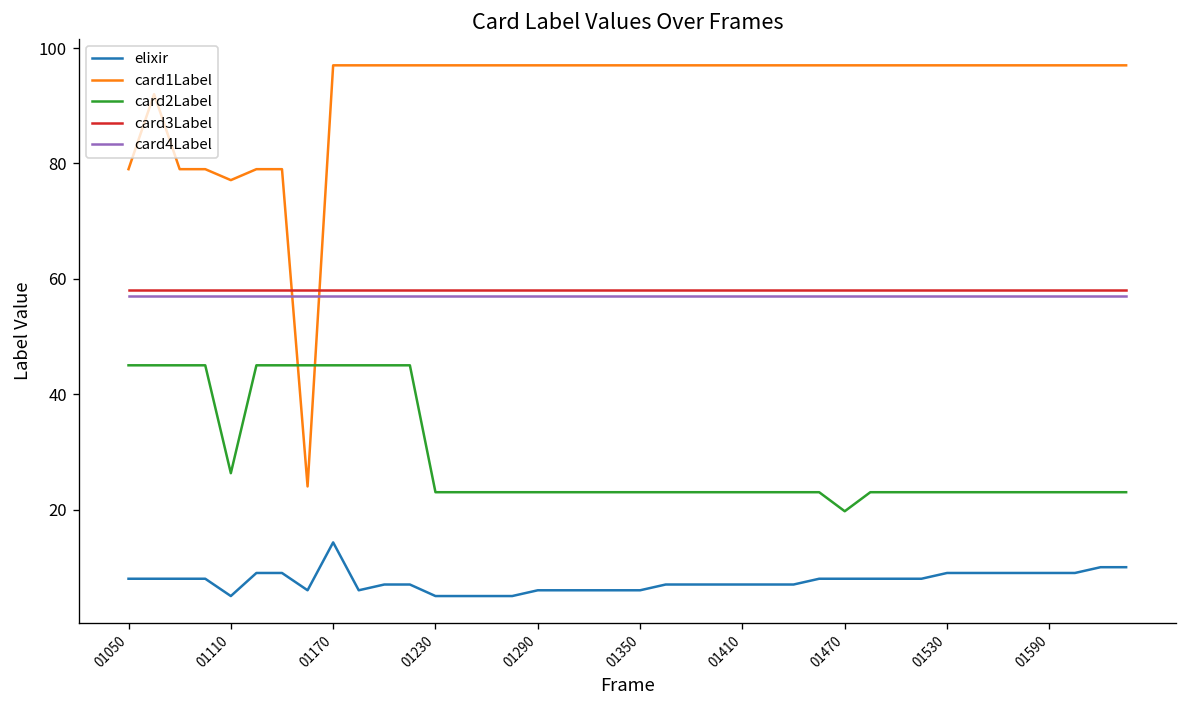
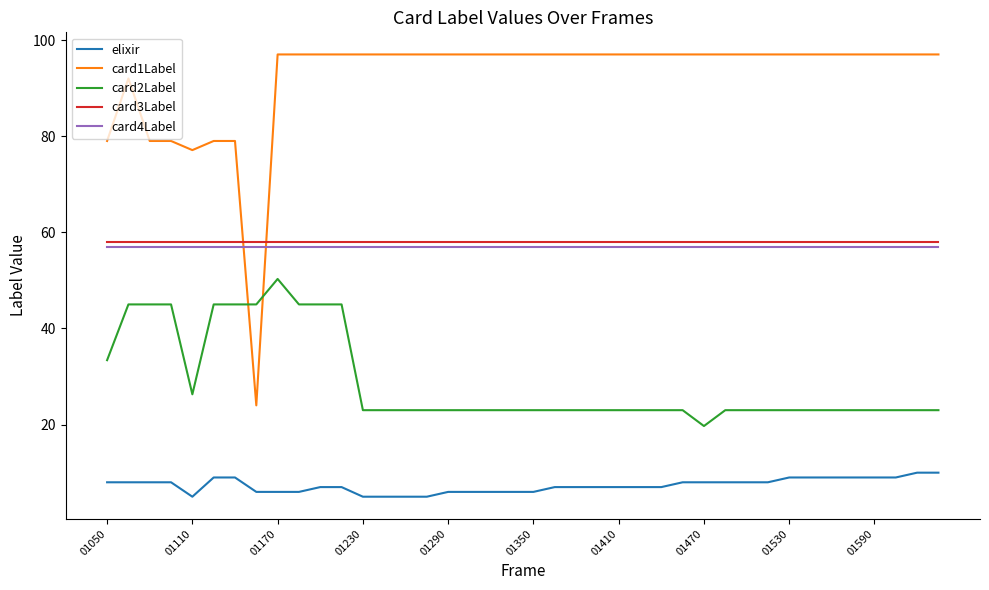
  {
    "elixir": {
      "01050": 8,
      "01110": 5,
-     "01170": 14,
+     "01170": 6,
      "01230": 5,
      "01290": 6,
      "01350": 6,
      "01410": 7,
      "01470": 8,
      "01530": 9,
      "01590": 9
    },
    "card1Label": {
      "01050": 79,
      "01110": 77,
      "01170": 97,
      "01230": 97,
      "01290": 97,
      "01350": 97,
      "01410": 97,
      "01470": 97,
      "01530": 97,
      "01590": 97
    },
    "card2Label": {
-     "01050": 45,
+     "01050": 33,
      "01110": 26,
-     "01170": 45,
+     "01170": 50,
      "01230": 23,
      "01290": 23,
      "01350": 23,
      "01410": 23,
      "01470": 20,
      "01530": 23,
      "01590": 23
    },
    "card3Label": {
      "01050": 58,
      "01110": 58,
      "01170": 58,
      "01230": 58,
      "01290": 58,
      "01350": 58,
      "01410": 58,
      "01470": 58,
      "01530": 58,
      "01590": 58
    },
    "card4Label": {
      "01050": 57,
      "01110": 57,
      "01170": 57,
      "01230": 57,
      "01290": 57,
      "01350": 57,
      "01410": 57,
      "01470": 57,
      "01530": 57,
      "01590": 57
    }
  }
